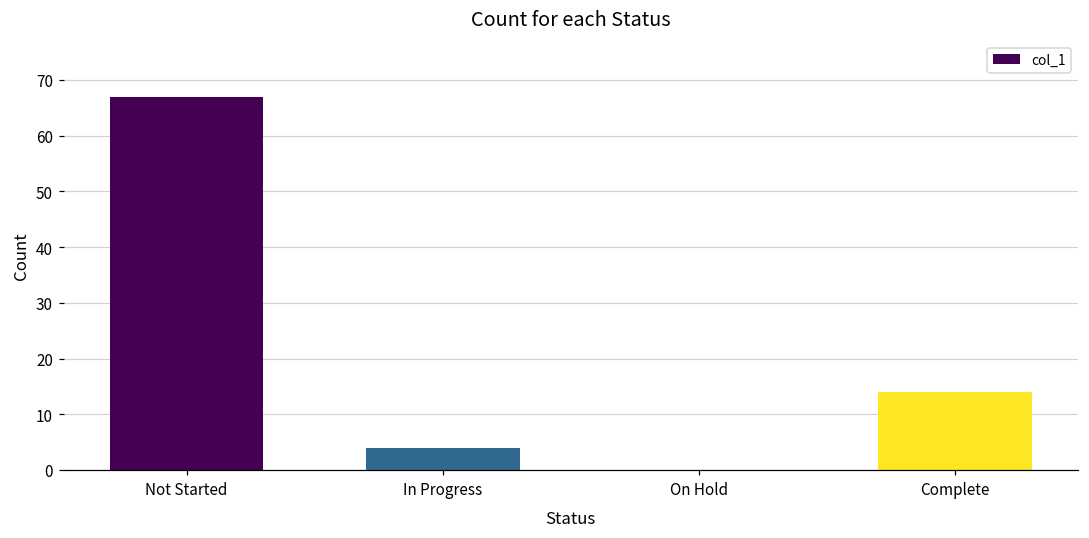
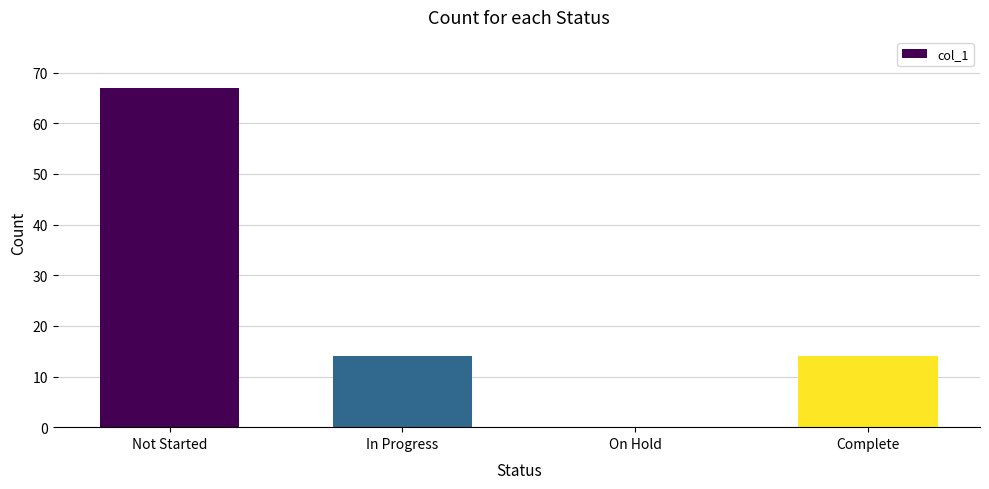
  {
    "Not Started": 67,
-   "In Progress": 4,
+   "In Progress": 14,
    "On Hold": 0,
    "Complete": 14
  }
